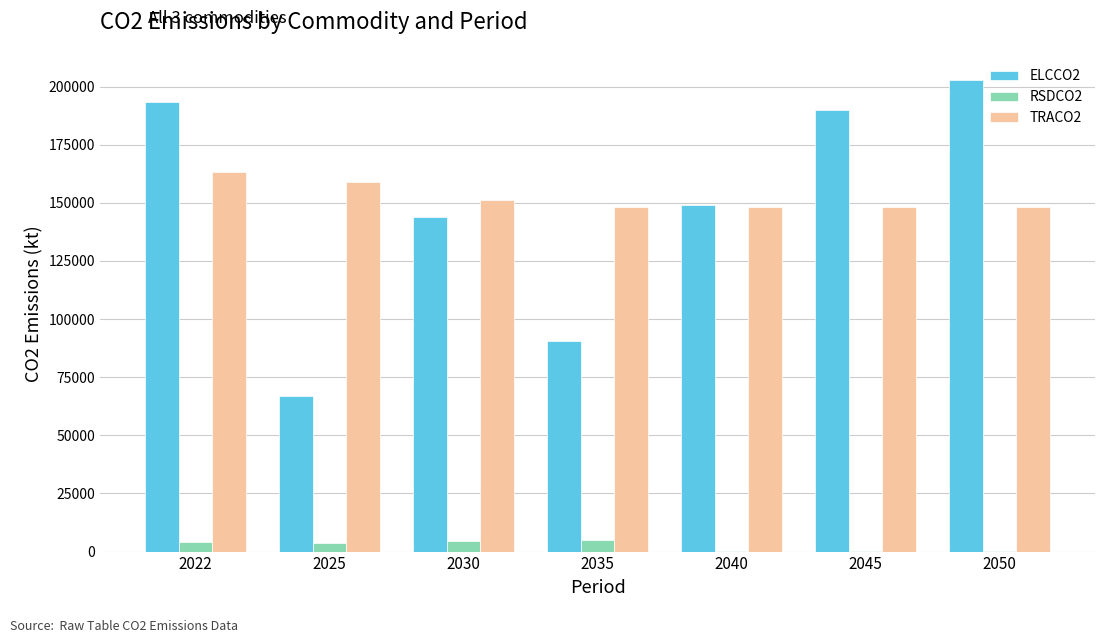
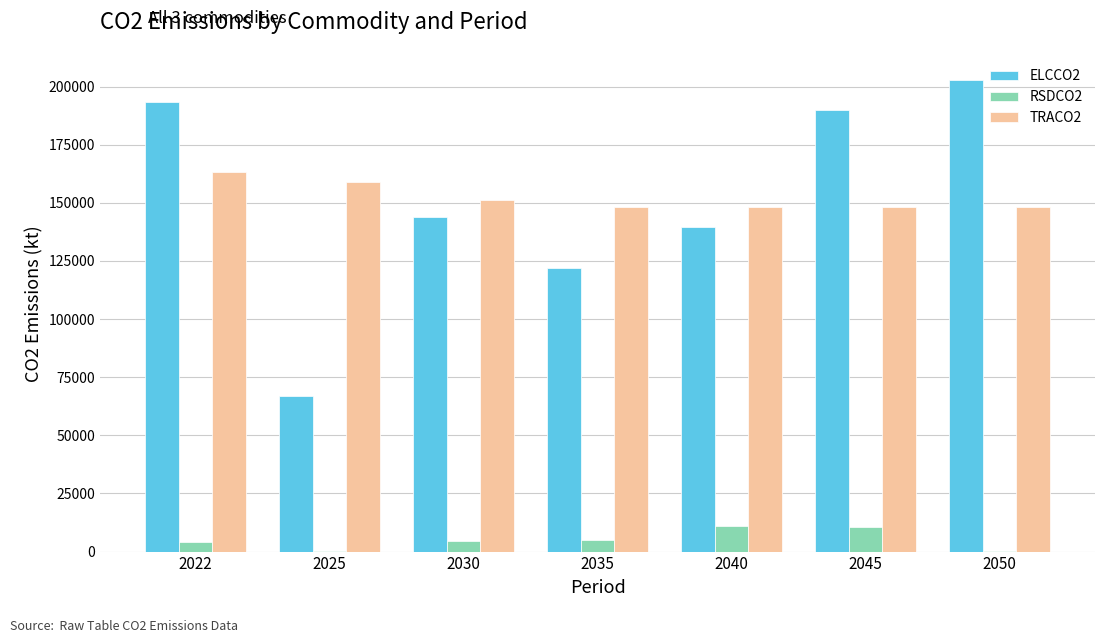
  {
    "ELCCO2": {
      "2022": 194000,
      "2025": 67000,
      "2030": 144000,
-     "2035": 90000,
-     "2040": 149000,
+     "2035": 122000,
+     "2040": 139000,
      "2045": 190000,
      "2050": 203000
    },
    "RSDCO2": {
      "2022": 4000,
-     "2025": 4000,
+     "2025": 0,
      "2030": 5000,
      "2035": 5000,
-     "2040": 0,
-     "2045": 0
+     "2040": 11000,
+     "2045": 10000
    },
    "TRACO2": {
      "2022": 163000,
      "2025": 159000,
      "2030": 151000,
      "2035": 148000,
      "2040": 148000,
      "2045": 148000,
      "2050": 148000
    }
  }
